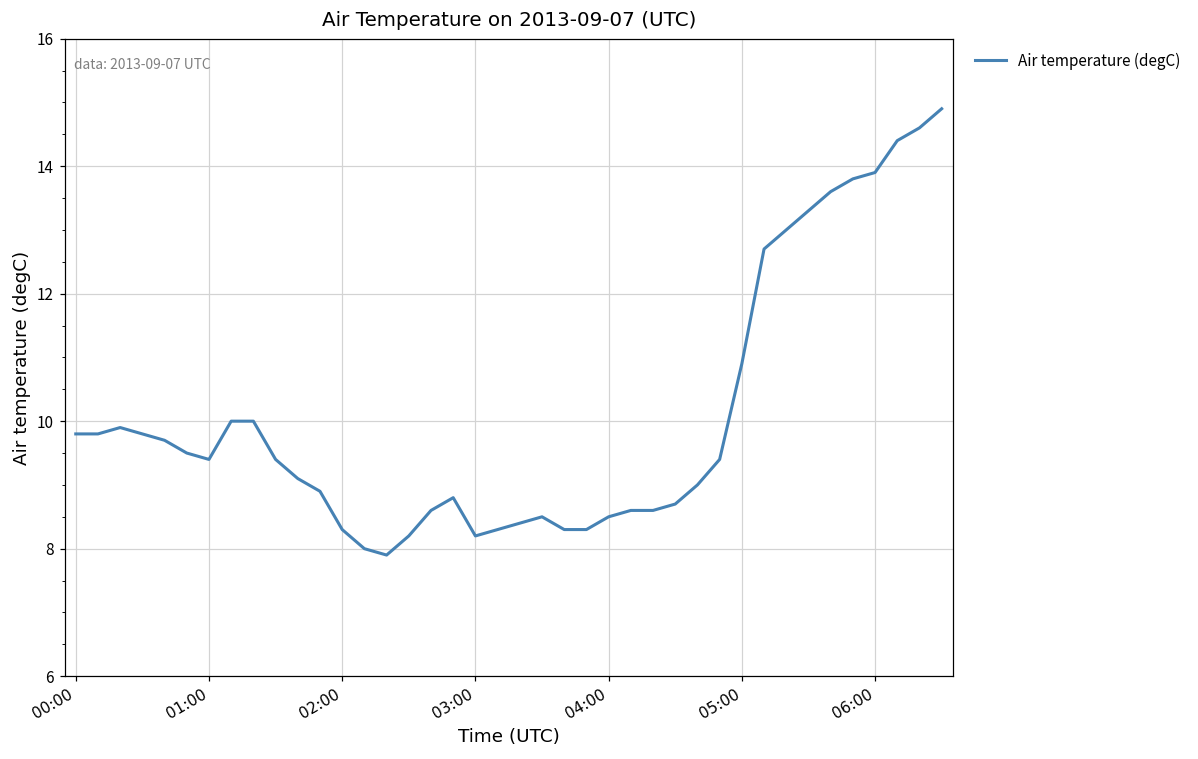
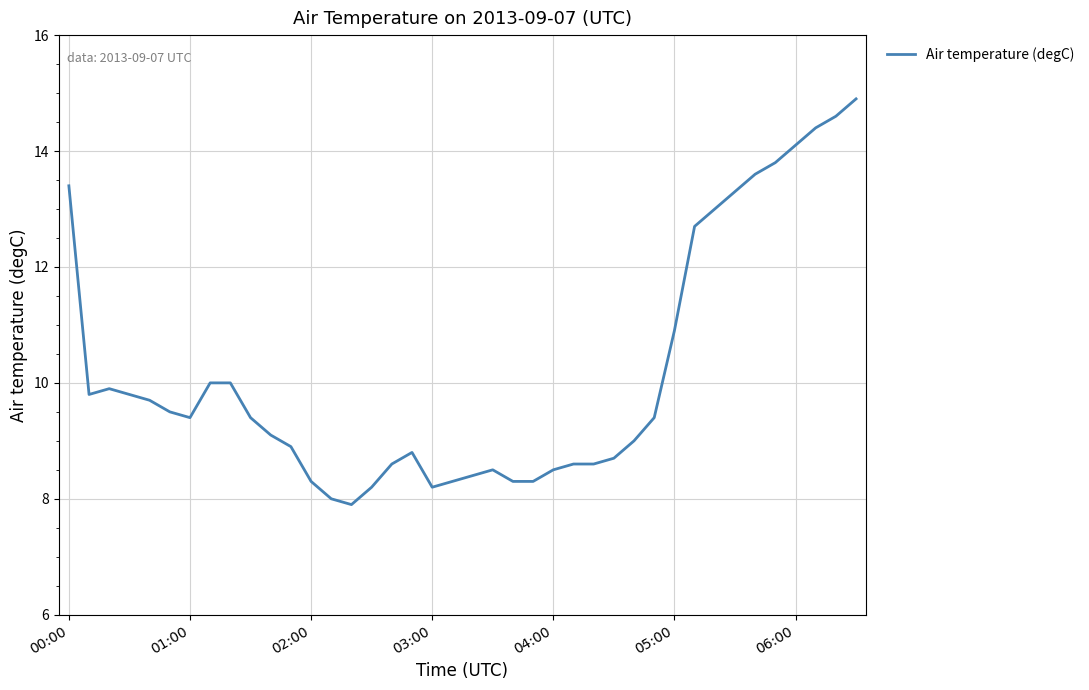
  {
-   "00:00": 9.8,
+   "00:00": 13.4,
    "01:00": 9.4,
    "02:00": 8.3,
    "03:00": 8.2,
    "04:00": 8.5,
    "05:00": 10.9,
-   "06:00": 13.9
+   "06:00": 14.1
  }
